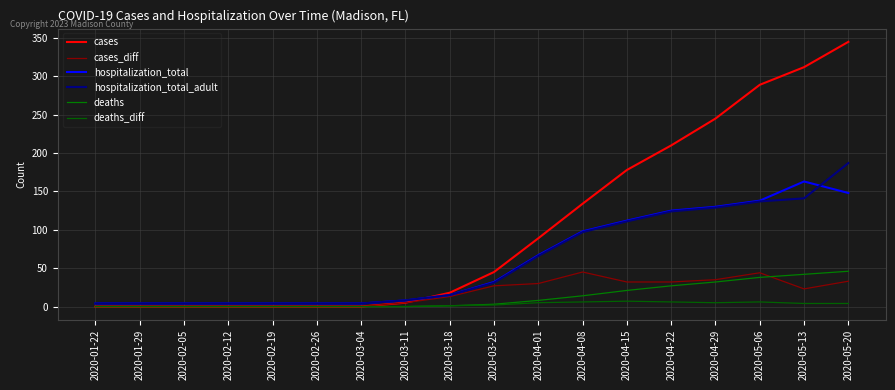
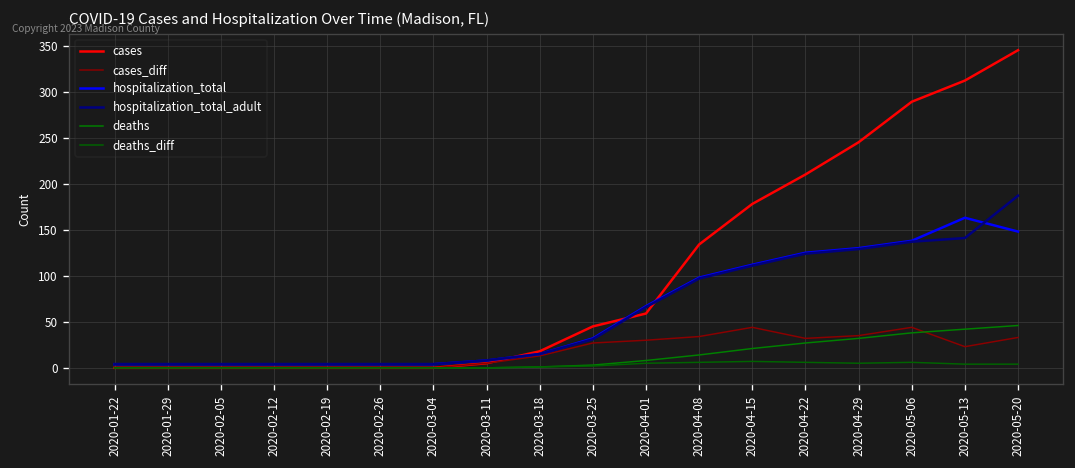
  {
    "cases": {
      "2020-03-25": 50,
-     "2020-04-01": 90,
+     "2020-04-01": 60,
      "2020-04-08": 130,
      "2020-04-15": 180,
      "2020-04-22": 210,
      "2020-04-29": 250,
      "2020-05-06": 290,
      "2020-05-13": 310,
      "2020-05-20": 350
    },
    "cases_diff": {
      "2020-03-25": 30,
      "2020-04-01": 30,
-     "2020-04-08": 50,
-     "2020-04-15": 30,
+     "2020-04-08": 30,
+     "2020-04-15": 40,
      "2020-04-22": 30,
      "2020-05-06": 40,
      "2020-05-13": 20,
      "2020-05-20": 30
    },
    "hospitalization_total": {
      "2020-05-13": 160,
      "2020-05-20": 150
    },
    "hospitalization_total_adult": {
      "2020-05-13": 140,
      "2020-05-20": 190
    }
  }
